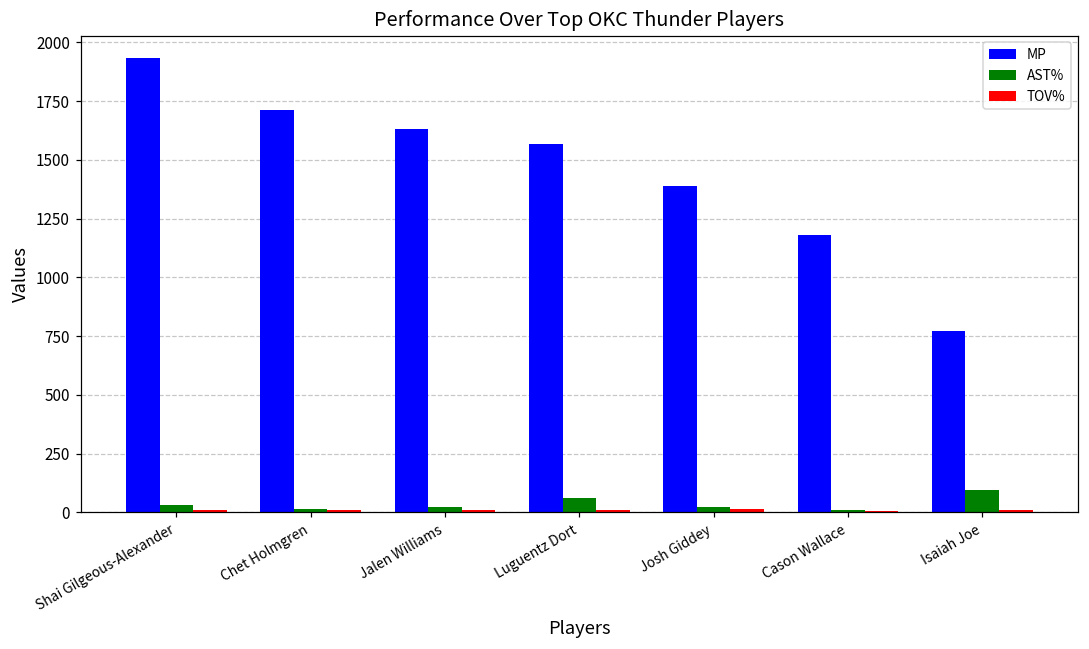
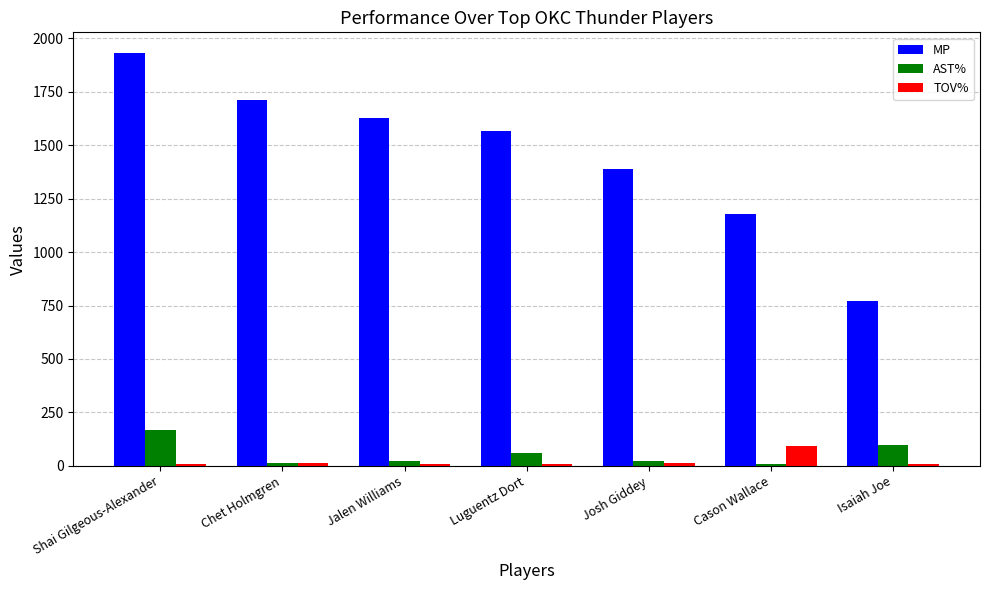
  {
    "MP": {
      "Shai Gilgeous-Alexander": 1930,
      "Chet Holmgren": 1710,
      "Jalen Williams": 1630,
      "Luguentz Dort": 1570,
      "Josh Giddey": 1390,
      "Cason Wallace": 1180,
      "Isaiah Joe": 770
    },
    "AST%": {
-     "Shai Gilgeous-Alexander": 30,
+     "Shai Gilgeous-Alexander": 170,
      "Chet Holmgren": 10,
      "Jalen Williams": 20,
      "Luguentz Dort": 60,
      "Josh Giddey": 20,
      "Isaiah Joe": 100
    },
    "TOV%": {
      "Josh Giddey": 20,
-     "Cason Wallace": 10
+     "Cason Wallace": 90
    }
  }
